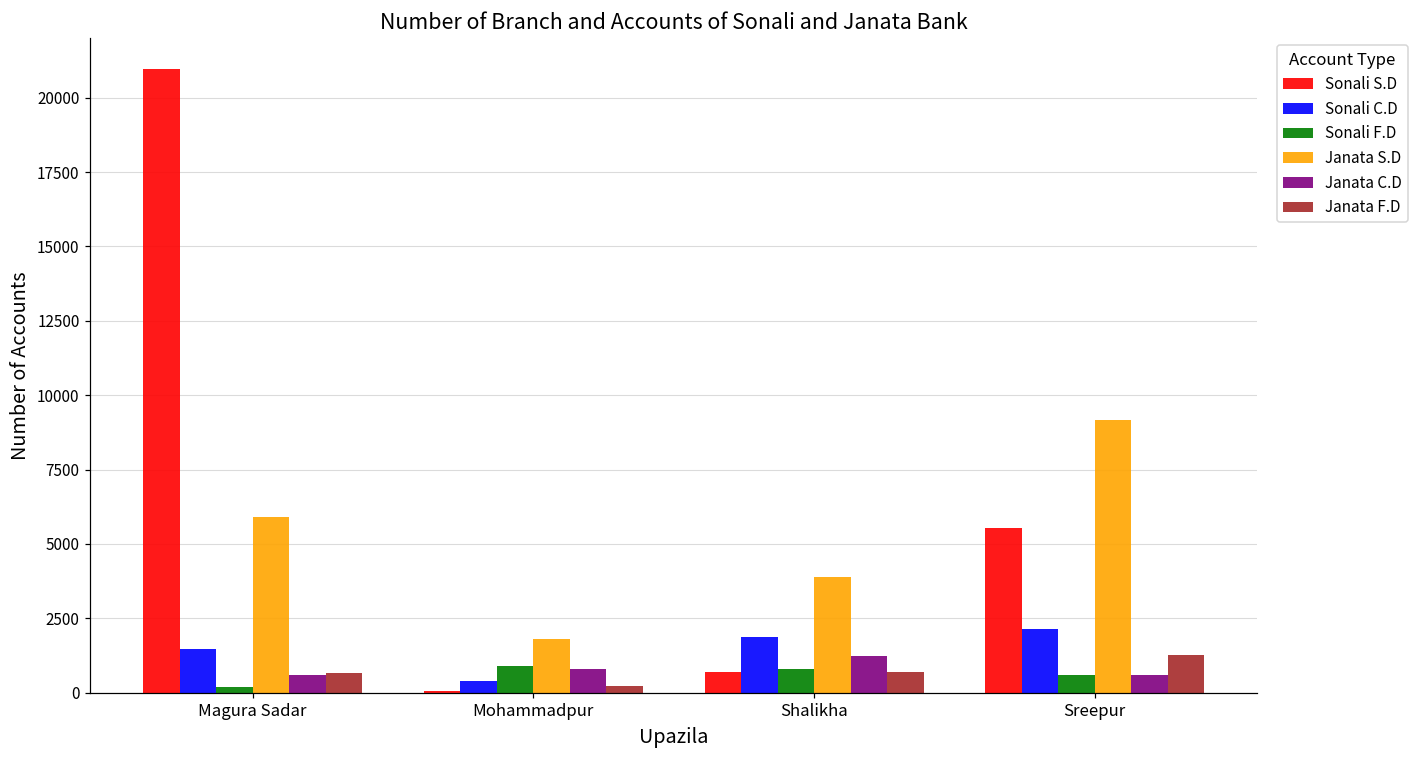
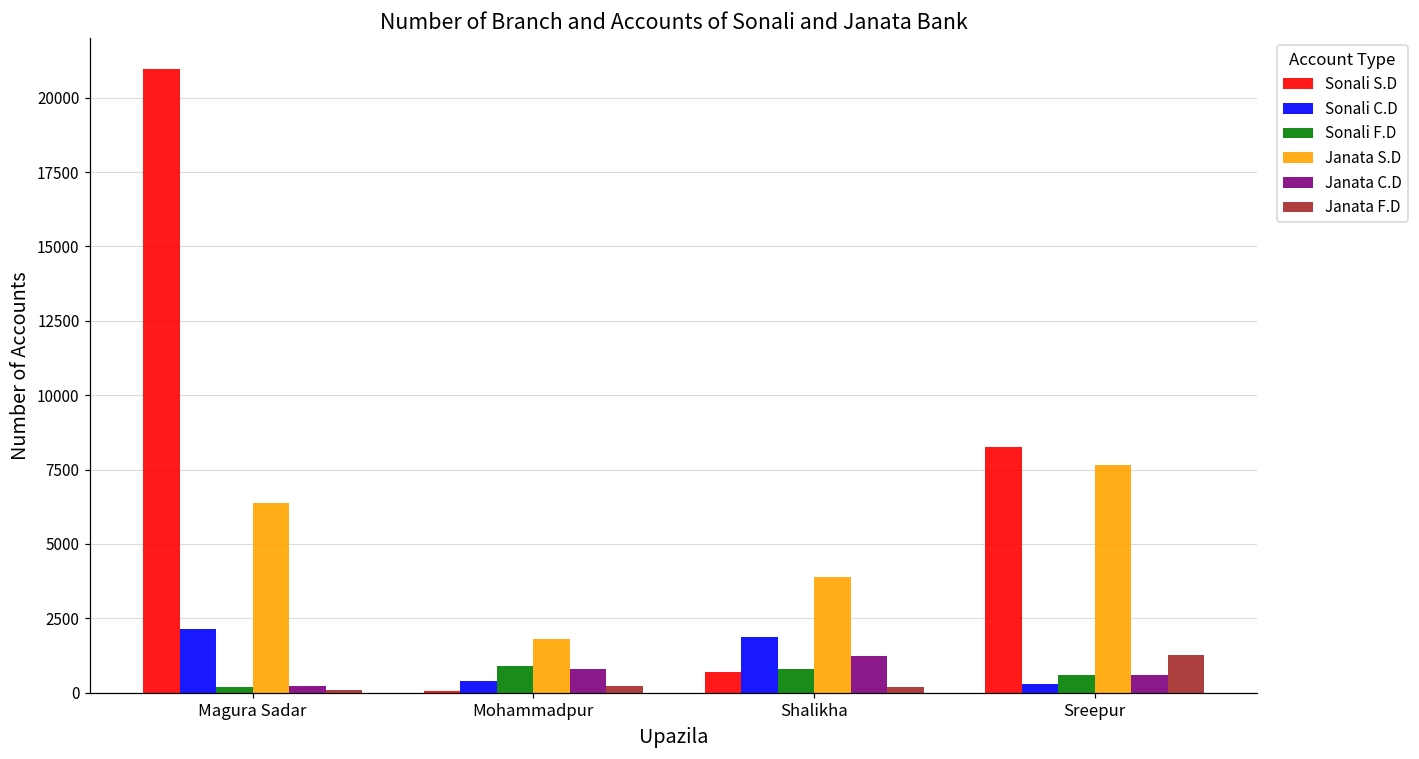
  {
    "Sonali S.D": {
      "Magura Sadar": 21000,
      "Shalikha": 700,
-     "Sreepur": 5500
+     "Sreepur": 8300
    },
    "Sonali C.D": {
-     "Magura Sadar": 1500,
+     "Magura Sadar": 2100,
      "Mohammadpur": 400,
      "Shalikha": 1900,
-     "Sreepur": 2100
+     "Sreepur": 300
    },
    "Sonali F.D": {
      "Magura Sadar": 200,
      "Mohammadpur": 900,
      "Shalikha": 800,
      "Sreepur": 600
    },
    "Janata S.D": {
-     "Magura Sadar": 5900,
+     "Magura Sadar": 6400,
      "Mohammadpur": 1800,
      "Shalikha": 3900,
-     "Sreepur": 9200
+     "Sreepur": 7700
    },
    "Janata C.D": {
-     "Magura Sadar": 600,
+     "Magura Sadar": 200,
      "Mohammadpur": 800,
      "Shalikha": 1200,
      "Sreepur": 600
    },
    "Janata F.D": {
-     "Magura Sadar": 700,
+     "Magura Sadar": 100,
      "Mohammadpur": 200,
-     "Shalikha": 700,
+     "Shalikha": 200,
      "Sreepur": 1300
    }
  }
